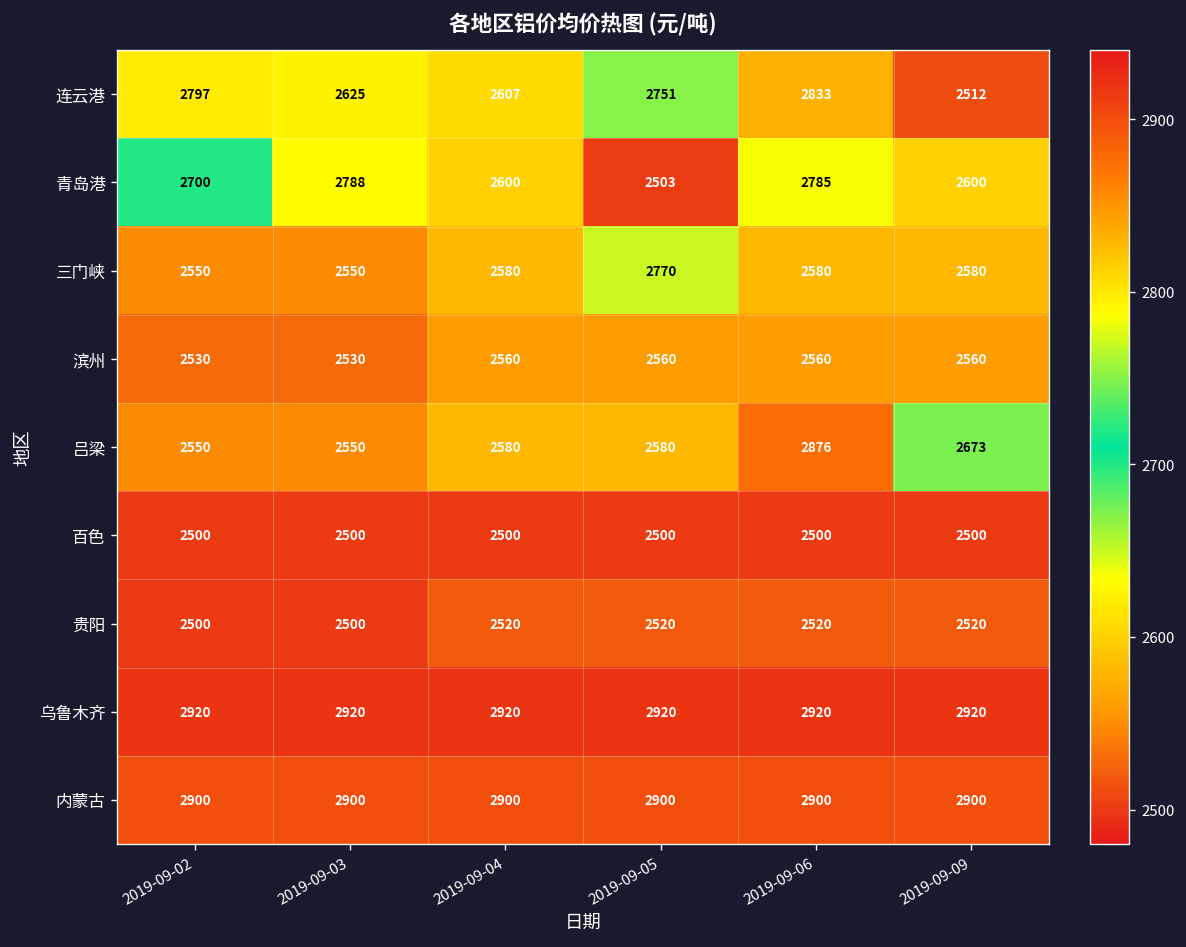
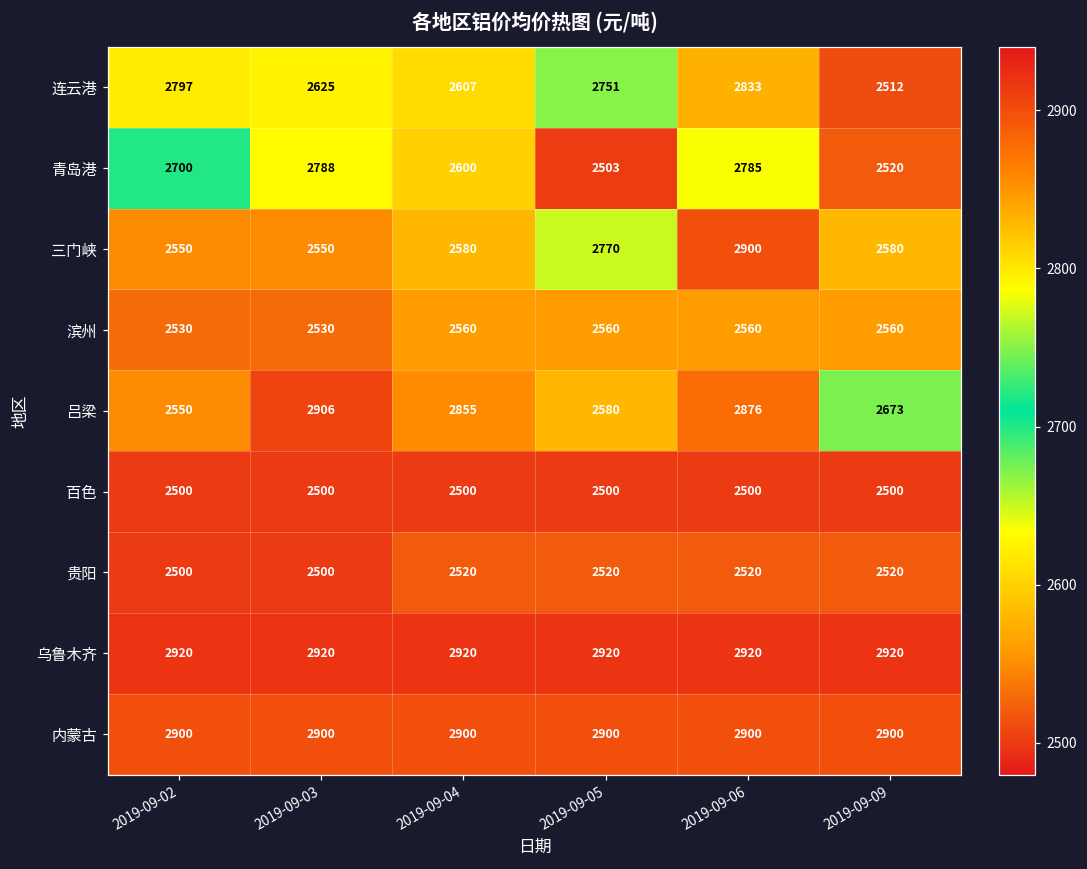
  {
    "连云港": {
      "2019-09-02": 2797,
      "2019-09-03": 2625,
      "2019-09-04": 2607,
      "2019-09-05": 2751,
      "2019-09-06": 2833,
      "2019-09-09": 2512
    },
    "青岛港": {
      "2019-09-02": 2700,
      "2019-09-03": 2788,
      "2019-09-04": 2600,
      "2019-09-05": 2503,
      "2019-09-06": 2785,
-     "2019-09-09": 2600
+     "2019-09-09": 2520
    },
    "三门峡": {
      "2019-09-02": 2550,
      "2019-09-03": 2550,
      "2019-09-04": 2580,
      "2019-09-05": 2770,
-     "2019-09-06": 2580,
+     "2019-09-06": 2900,
      "2019-09-09": 2580
    },
    "滨州": {
      "2019-09-02": 2530,
      "2019-09-03": 2530,
      "2019-09-04": 2560,
      "2019-09-05": 2560,
      "2019-09-06": 2560,
      "2019-09-09": 2560
    },
    "吕梁": {
      "2019-09-02": 2550,
-     "2019-09-03": 2550,
-     "2019-09-04": 2580,
+     "2019-09-03": 2906,
+     "2019-09-04": 2855,
      "2019-09-05": 2580,
      "2019-09-06": 2876,
      "2019-09-09": 2673
    },
    "百色": {
      "2019-09-02": 2500,
      "2019-09-03": 2500,
      "2019-09-04": 2500,
      "2019-09-05": 2500,
      "2019-09-06": 2500,
      "2019-09-09": 2500
    },
    "贵阳": {
      "2019-09-02": 2500,
      "2019-09-03": 2500,
      "2019-09-04": 2520,
      "2019-09-05": 2520,
      "2019-09-06": 2520,
      "2019-09-09": 2520
    },
    "乌鲁木齐": {
      "2019-09-02": 2920,
      "2019-09-03": 2920,
      "2019-09-04": 2920,
      "2019-09-05": 2920,
      "2019-09-06": 2920,
      "2019-09-09": 2920
    },
    "内蒙古": {
      "2019-09-02": 2900,
      "2019-09-03": 2900,
      "2019-09-04": 2900,
      "2019-09-05": 2900,
      "2019-09-06": 2900,
      "2019-09-09": 2900
    }
  }
